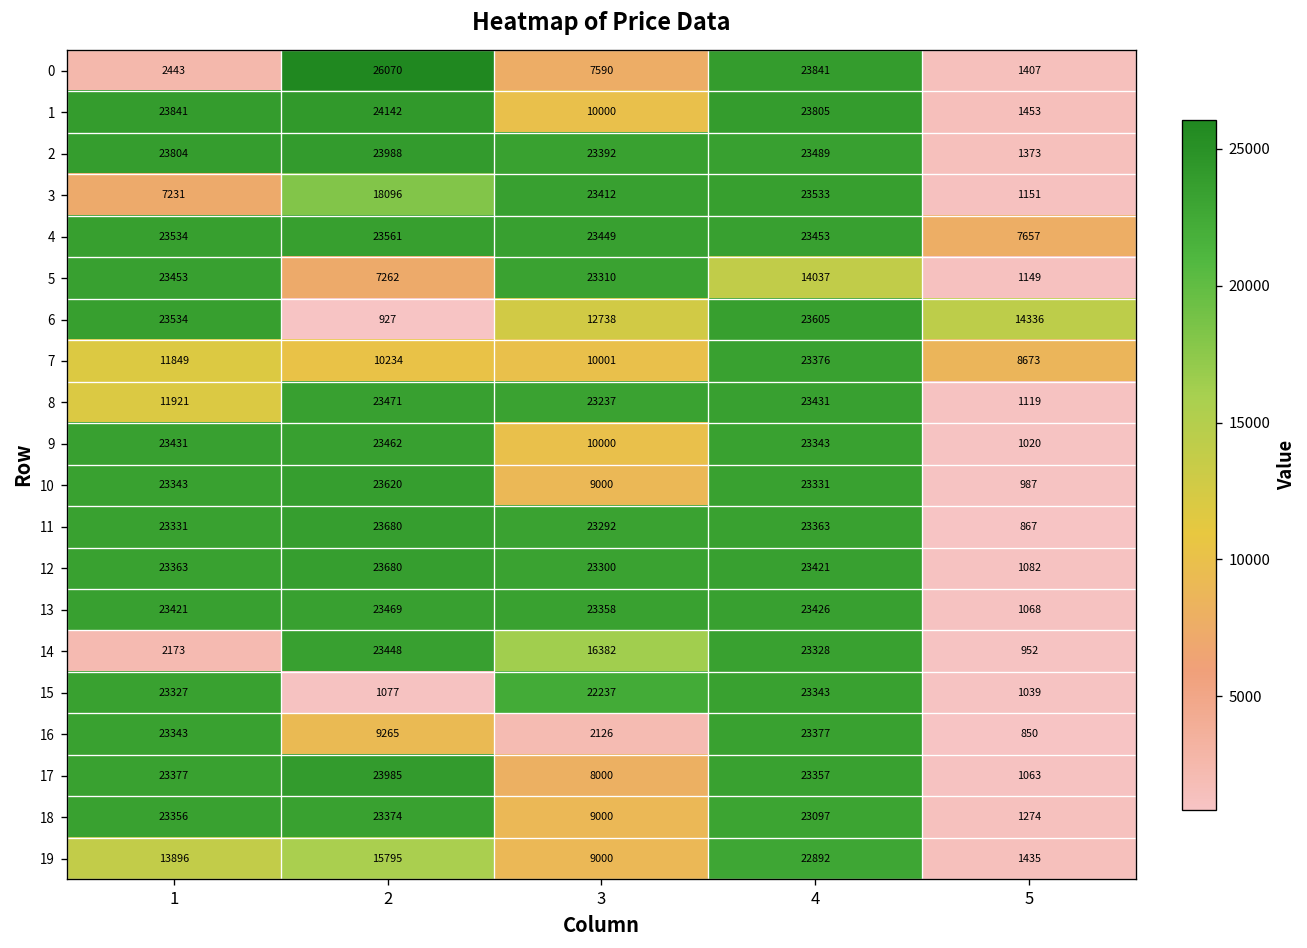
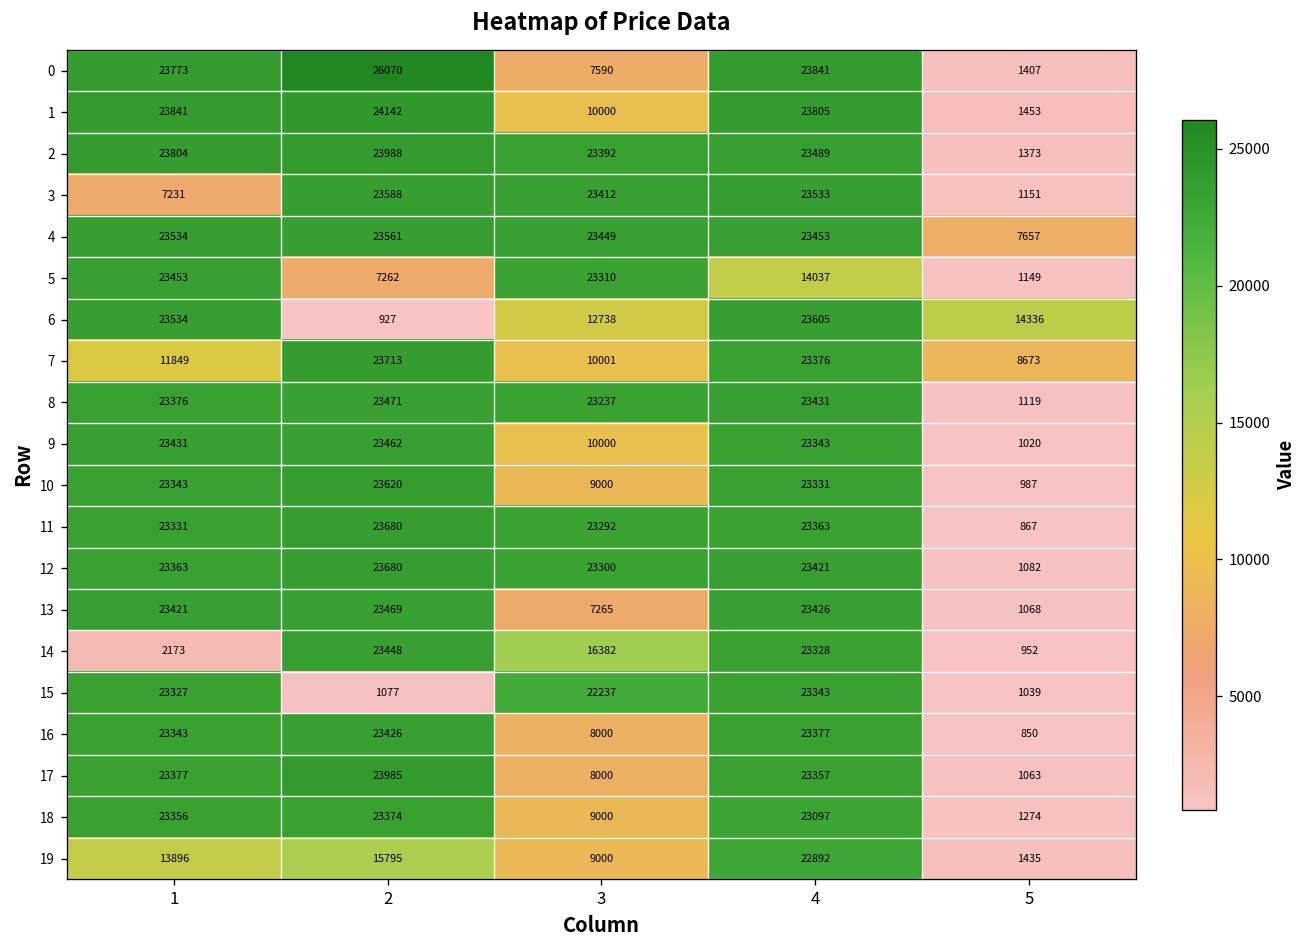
  {
    "0": {
-     "1": 2443,
+     "1": 23773,
      "2": 26070,
      "3": 7590,
      "4": 23841,
      "5": 1407
    },
    "1": {
      "1": 23841,
      "2": 24142,
      "3": 10000,
      "4": 23805,
      "5": 1453
    },
    "2": {
      "1": 23804,
      "2": 23988,
      "3": 23392,
      "4": 23489,
      "5": 1373
    },
    "3": {
      "1": 7231,
-     "2": 18096,
+     "2": 23588,
      "3": 23412,
      "4": 23533,
      "5": 1151
    },
    "4": {
      "1": 23534,
      "2": 23561,
      "3": 23449,
      "4": 23453,
      "5": 7657
    },
    "5": {
      "1": 23453,
      "2": 7262,
      "3": 23310,
      "4": 14037,
      "5": 1149
    },
    "6": {
      "1": 23534,
      "2": 927,
      "3": 12738,
      "4": 23605,
      "5": 14336
    },
    "7": {
      "1": 11849,
-     "2": 10234,
+     "2": 23713,
      "3": 10001,
      "4": 23376,
      "5": 8673
    },
    "8": {
-     "1": 11921,
+     "1": 23376,
      "2": 23471,
      "3": 23237,
      "4": 23431,
      "5": 1119
    },
    "9": {
      "1": 23431,
      "2": 23462,
      "3": 10000,
      "4": 23343,
      "5": 1020
    },
    "10": {
      "1": 23343,
      "2": 23620,
      "3": 9000,
      "4": 23331,
      "5": 987
    },
    "11": {
      "1": 23331,
      "2": 23680,
      "3": 23292,
      "4": 23363,
      "5": 867
    },
    "12": {
      "1": 23363,
      "2": 23680,
      "3": 23300,
      "4": 23421,
      "5": 1082
    },
    "13": {
      "1": 23421,
      "2": 23469,
-     "3": 23358,
+     "3": 7265,
      "4": 23426,
      "5": 1068
    },
    "14": {
      "1": 2173,
      "2": 23448,
      "3": 16382,
      "4": 23328,
      "5": 952
    },
    "15": {
      "1": 23327,
      "2": 1077,
      "3": 22237,
      "4": 23343,
      "5": 1039
    },
    "16": {
      "1": 23343,
-     "2": 9265,
-     "3": 2126,
+     "2": 23426,
+     "3": 8000,
      "4": 23377,
      "5": 850
    },
    "17": {
      "1": 23377,
      "2": 23985,
      "3": 8000,
      "4": 23357,
      "5": 1063
    },
    "18": {
      "1": 23356,
      "2": 23374,
      "3": 9000,
      "4": 23097,
      "5": 1274
    },
    "19": {
      "1": 13896,
      "2": 15795,
      "3": 9000,
      "4": 22892,
      "5": 1435
    }
  }
